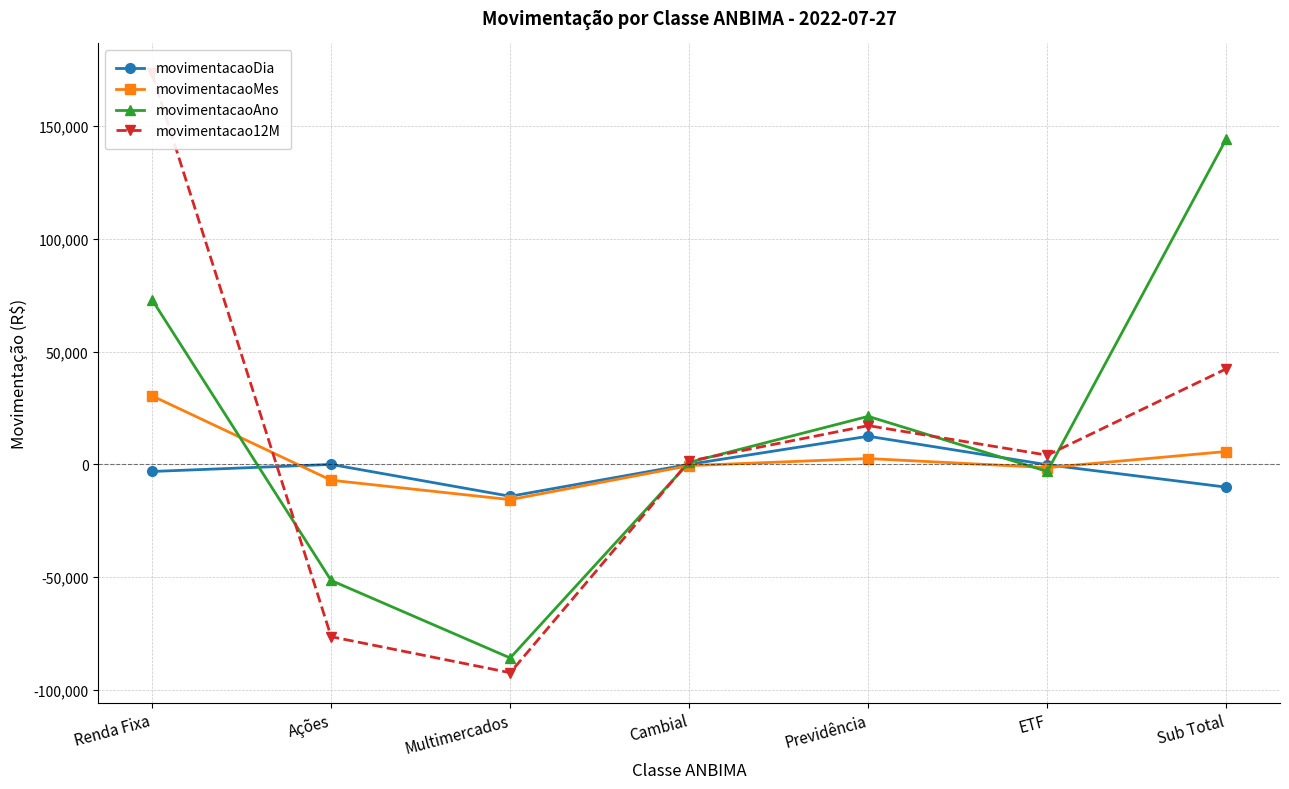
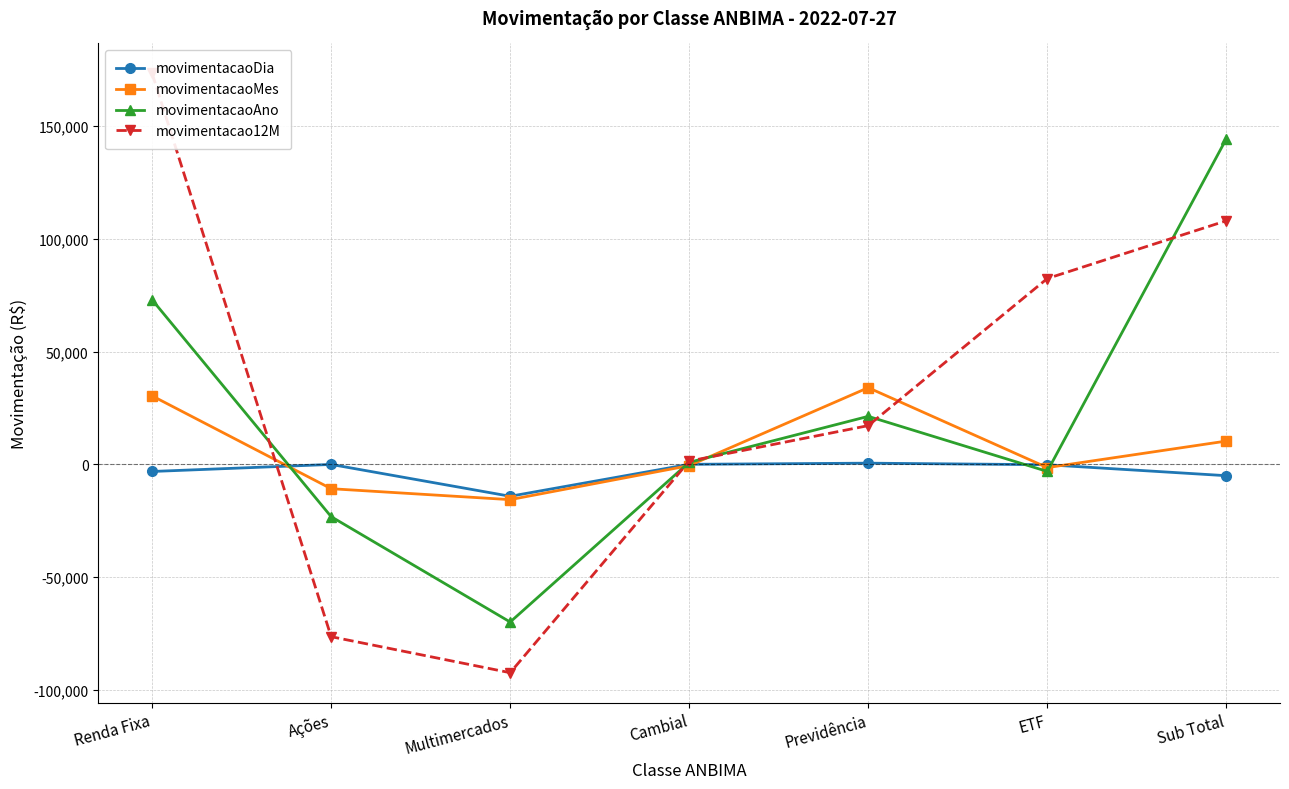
  {
    "movimentacaoDia": {
      "Renda Fixa": "-3,000",
      "Ações": "0",
      "Multimercados": "-14,000",
-     "Previdência": "12,000",
+     "Previdência": "1,000",
      "ETF": "0",
-     "Sub Total": "-10,000"
+     "Sub Total": "-5,000"
    },
    "movimentacaoMes": {
      "Renda Fixa": "30,000",
-     "Ações": "-7,000",
+     "Ações": "-11,000",
      "Multimercados": "-16,000",
-     "Previdência": "3,000",
+     "Previdência": "34,000",
      "ETF": "-1,000",
-     "Sub Total": "6,000"
+     "Sub Total": "10,000"
    },
    "movimentacaoAno": {
      "Renda Fixa": "73,000",
-     "Ações": "-51,000",
-     "Multimercados": "-86,000",
+     "Ações": "-23,000",
+     "Multimercados": "-70,000",
      "Previdência": "21,000",
      "ETF": "-3,000",
      "Sub Total": "144,000"
    },
    "movimentacao12M": {
      "Ações": "-76,000",
      "Multimercados": "-92,000",
      "Previdência": "17,000",
-     "ETF": "4,000",
-     "Sub Total": "42,000"
+     "ETF": "82,000",
+     "Sub Total": "108,000"
    }
  }
